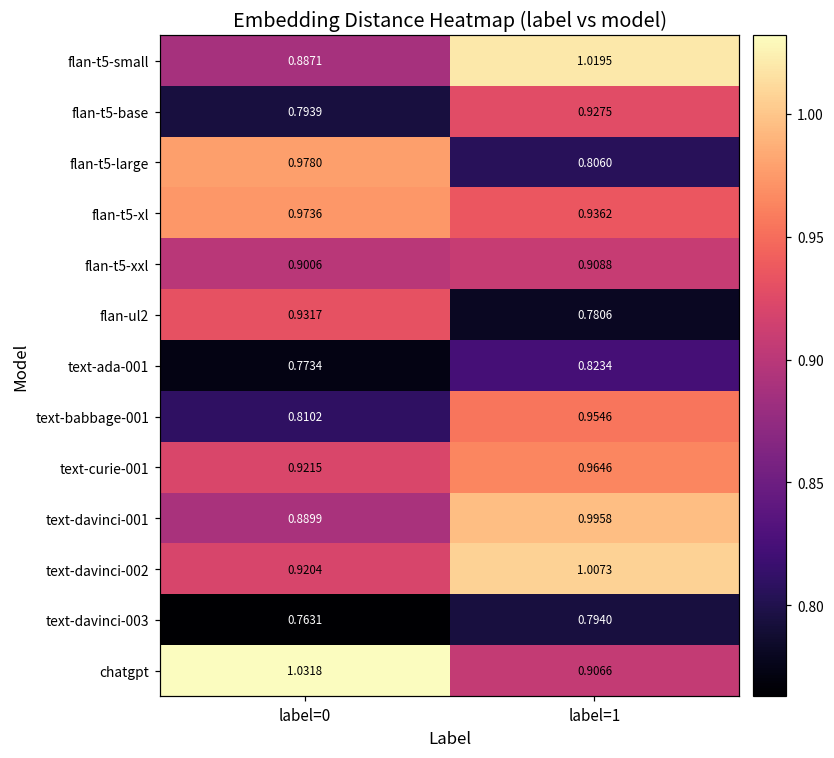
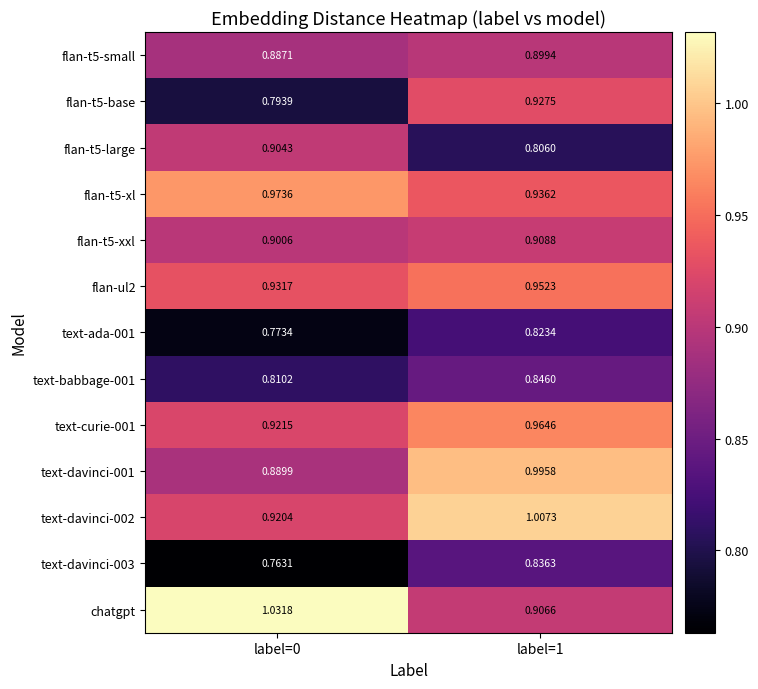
  {
    "flan-t5-small": {
      "label=0": 0.8871,
-     "label=1": 1.0195
+     "label=1": 0.8994
    },
    "flan-t5-base": {
      "label=0": 0.7939,
      "label=1": 0.9275
    },
    "flan-t5-large": {
-     "label=0": 0.9780,
+     "label=0": 0.9043,
      "label=1": 0.8060
    },
    "flan-t5-xl": {
      "label=0": 0.9736,
      "label=1": 0.9362
    },
    "flan-t5-xxl": {
      "label=0": 0.9006,
      "label=1": 0.9088
    },
    "flan-ul2": {
      "label=0": 0.9317,
-     "label=1": 0.7806
+     "label=1": 0.9523
    },
    "text-ada-001": {
      "label=0": 0.7734,
      "label=1": 0.8234
    },
    "text-babbage-001": {
      "label=0": 0.8102,
-     "label=1": 0.9546
+     "label=1": 0.8460
    },
    "text-curie-001": {
      "label=0": 0.9215,
      "label=1": 0.9646
    },
    "text-davinci-001": {
      "label=0": 0.8899,
      "label=1": 0.9958
    },
    "text-davinci-002": {
      "label=0": 0.9204,
      "label=1": 1.0073
    },
    "text-davinci-003": {
      "label=0": 0.7631,
-     "label=1": 0.7940
+     "label=1": 0.8363
    },
    "chatgpt": {
      "label=0": 1.0318,
      "label=1": 0.9066
    }
  }
